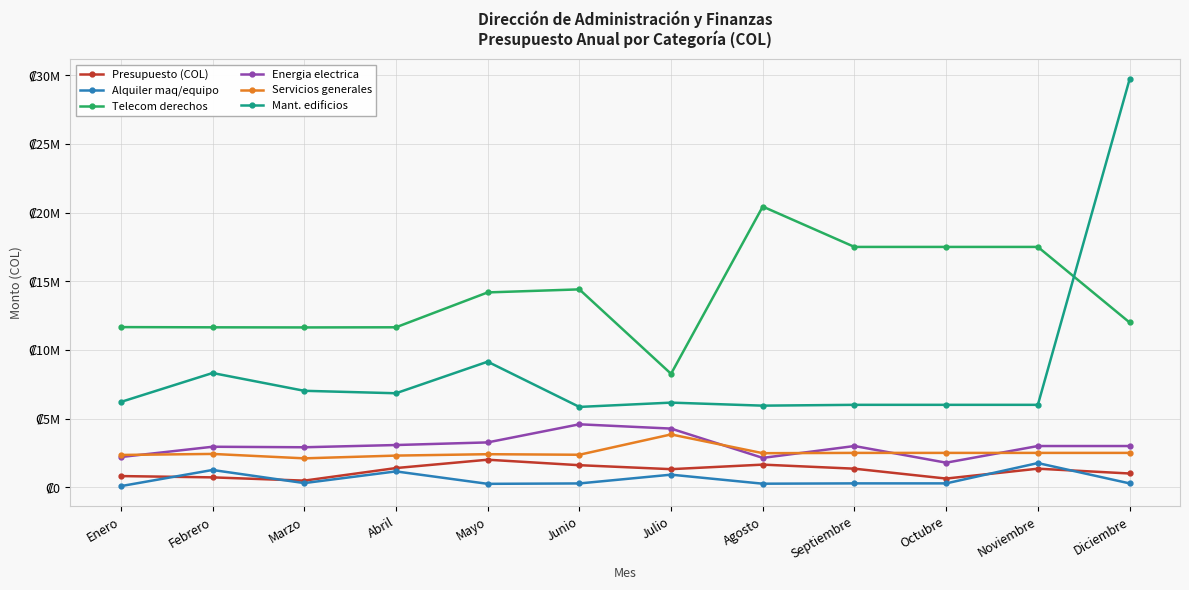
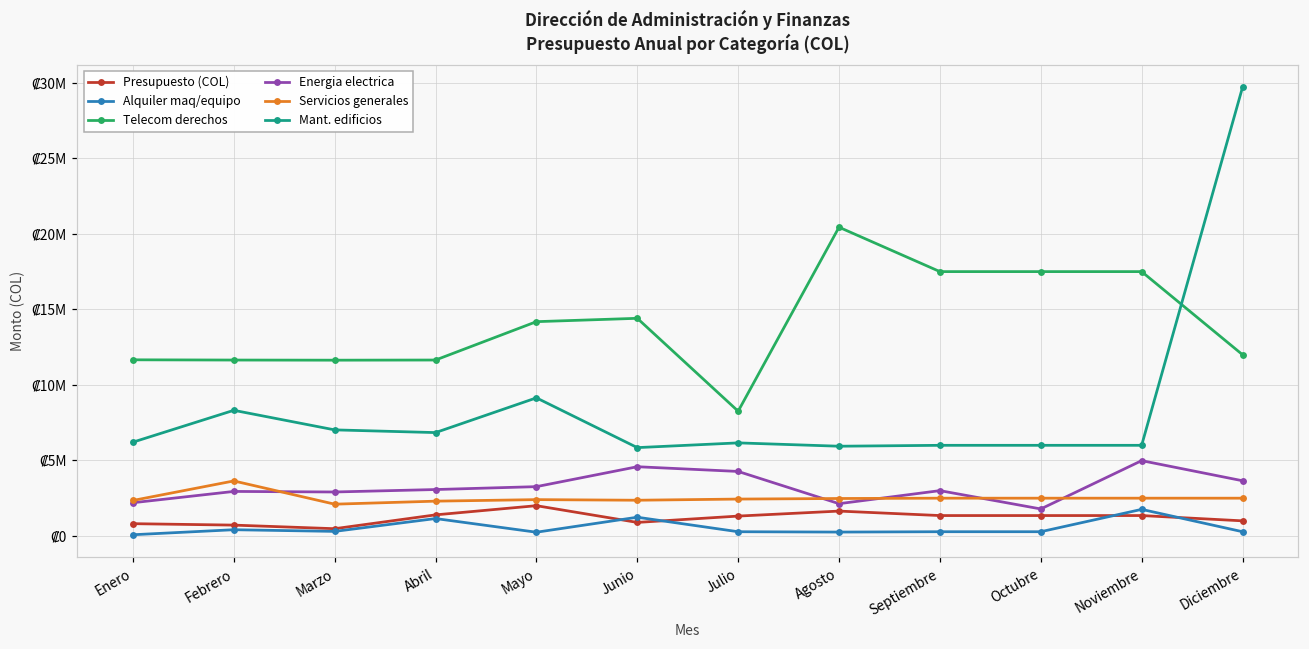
  {
    "Presupuesto (COL)": {
      "Enero": "₡800000",
      "Febrero": "₡700000",
      "Abril": "₡1400000",
      "Mayo": "₡2000000",
-     "Junio": "₡1600000",
+     "Junio": "₡900000",
      "Julio": "₡1300000",
      "Agosto": "₡1600000",
      "Septiembre": "₡1400000",
-     "Octubre": "₡600000",
+     "Octubre": "₡1400000",
      "Noviembre": "₡1400000",
      "Diciembre": "₡1000000"
    },
    "Alquiler maq/equipo": {
      "Enero": "₡100000",
-     "Febrero": "₡1300000",
+     "Febrero": "₡400000",
      "Abril": "₡1200000",
      "Mayo": "₡200000",
-     "Junio": "₡300000",
-     "Julio": "₡900000",
+     "Junio": "₡1200000",
+     "Julio": "₡300000",
      "Agosto": "₡300000",
      "Septiembre": "₡300000",
      "Octubre": "₡300000",
      "Noviembre": "₡1800000",
      "Diciembre": "₡300000"
    },
    "Energia electrica": {
      "Febrero": "₡2900000",
      "Marzo": "₡2900000",
      "Abril": "₡3100000",
      "Mayo": "₡3300000",
      "Junio": "₡4600000",
      "Julio": "₡4300000",
      "Agosto": "₡2100000",
      "Septiembre": "₡3000000",
      "Octubre": "₡1800000",
-     "Noviembre": "₡3000000",
-     "Diciembre": "₡3000000"
+     "Noviembre": "₡5000000",
+     "Diciembre": "₡3700000"
    },
    "Servicios generales": {
-     "Febrero": "₡2400000",
+     "Febrero": "₡3600000",
      "Marzo": "₡2100000",
      "Abril": "₡2300000",
      "Mayo": "₡2400000",
      "Junio": "₡2400000",
-     "Julio": "₡3800000",
+     "Julio": "₡2400000",
      "Agosto": "₡2500000",
      "Septiembre": "₡2500000",
      "Octubre": "₡2500000",
      "Noviembre": "₡2500000",
      "Diciembre": "₡2500000"
    }
  }
